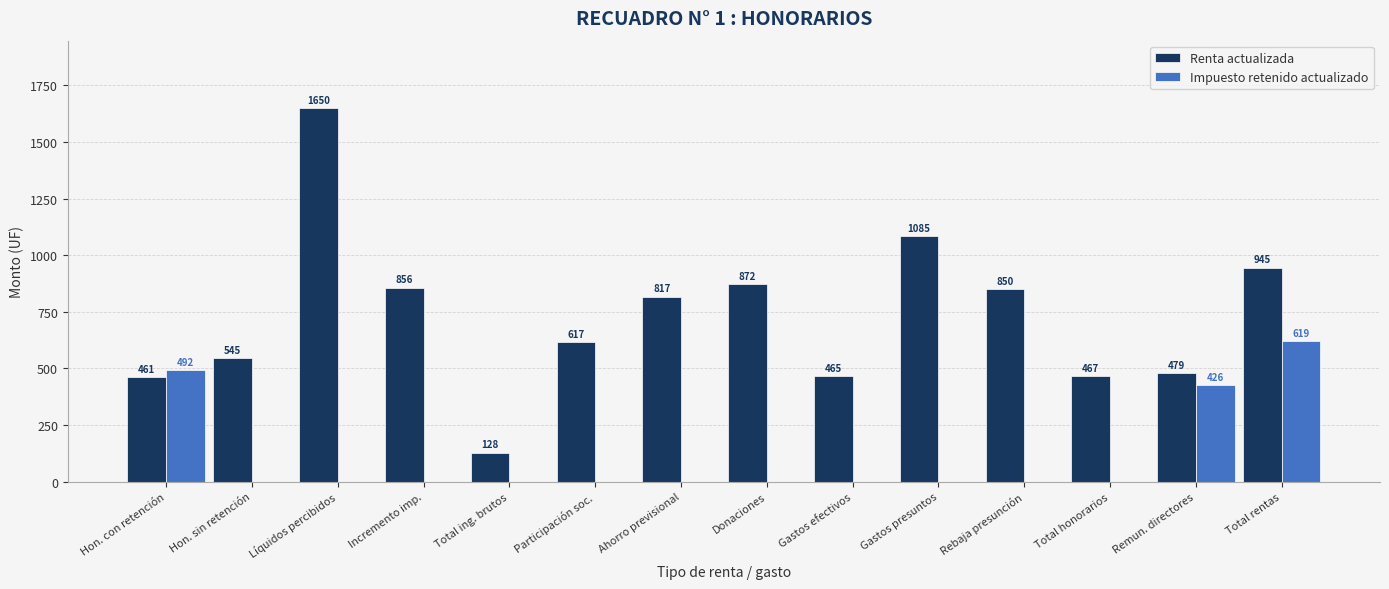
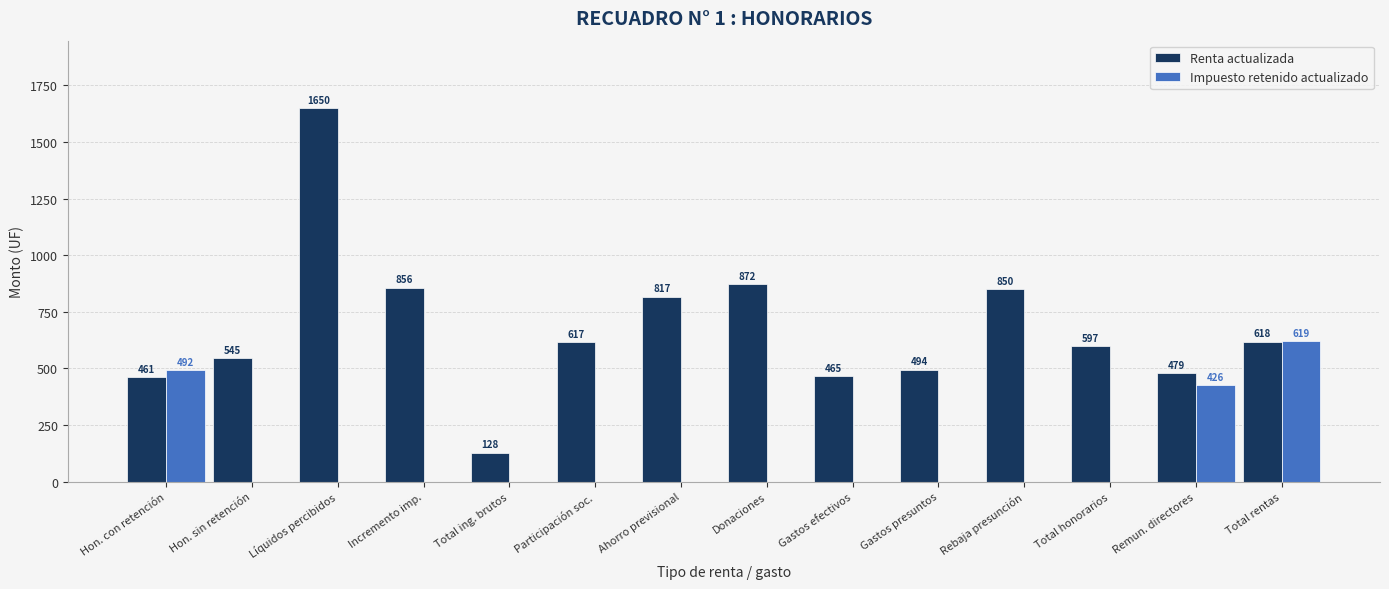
  {
    "Renta actualizada": {
      "Hon. con retención": 461,
      "Hon. sin retención": 545,
      "Líquidos percibidos": 1650,
      "Incremento imp.": 856,
      "Total ing. brutos": 128,
      "Participación soc.": 617,
      "Ahorro previsional": 817,
      "Donaciones": 872,
      "Gastos efectivos": 465,
-     "Gastos presuntos": 1085,
+     "Gastos presuntos": 494,
      "Rebaja presunción": 850,
-     "Total honorarios": 467,
+     "Total honorarios": 597,
      "Remun. directores": 479,
-     "Total rentas": 945
+     "Total rentas": 618
    },
    "Impuesto retenido actualizado": {
      "Hon. con retención": 492,
      "Remun. directores": 426,
      "Total rentas": 619
    }
  }
